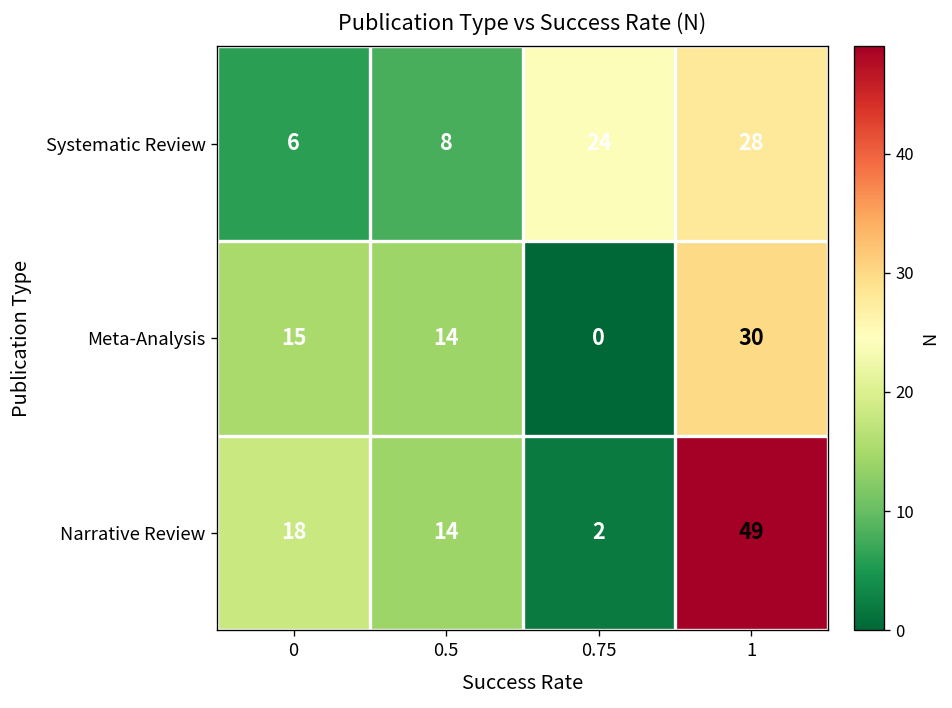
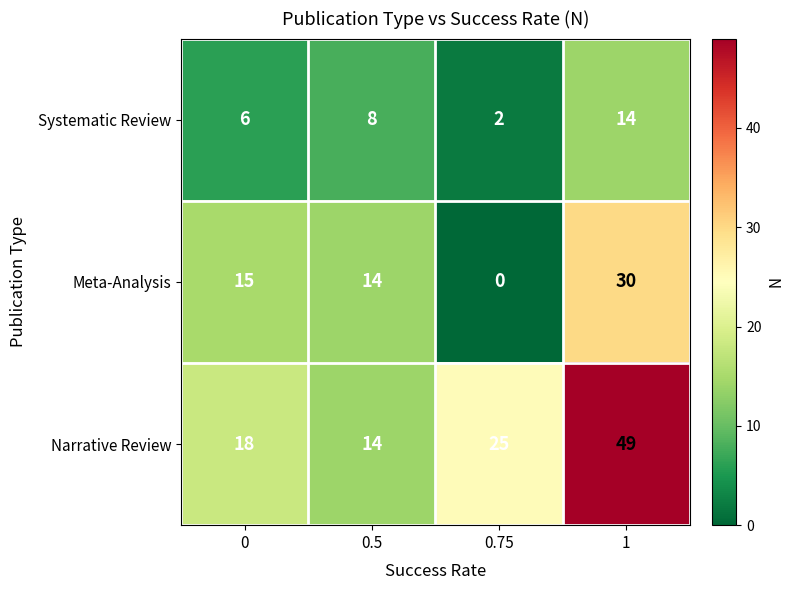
  {
    "Systematic Review": {
      "0": 6,
      "0.5": 8,
-     "0.75": 24,
-     "1": 28
+     "0.75": 2,
+     "1": 14
    },
    "Meta-Analysis": {
      "0": 15,
      "0.5": 14,
      "0.75": 0,
      "1": 30
    },
    "Narrative Review": {
      "0": 18,
      "0.5": 14,
-     "0.75": 2,
+     "0.75": 25,
      "1": 49
    }
  }
